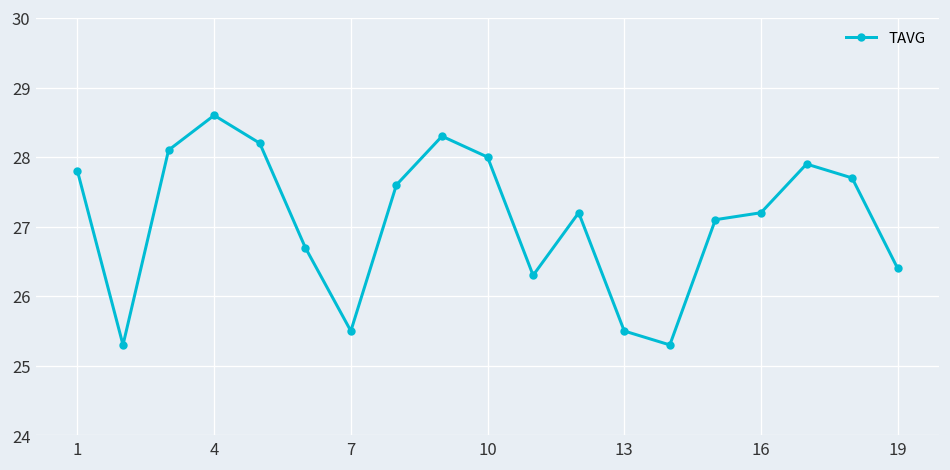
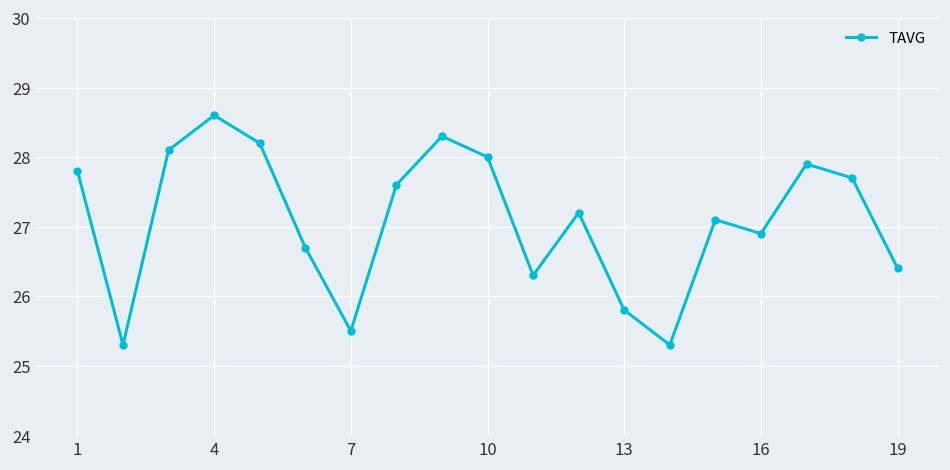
  {
    "1": 27.8,
    "4": 28.6,
    "7": 25.5,
    "10": 28.0,
-   "13": 25.5,
-   "16": 27.2,
+   "13": 25.8,
+   "16": 26.9,
    "19": 26.4
  }
